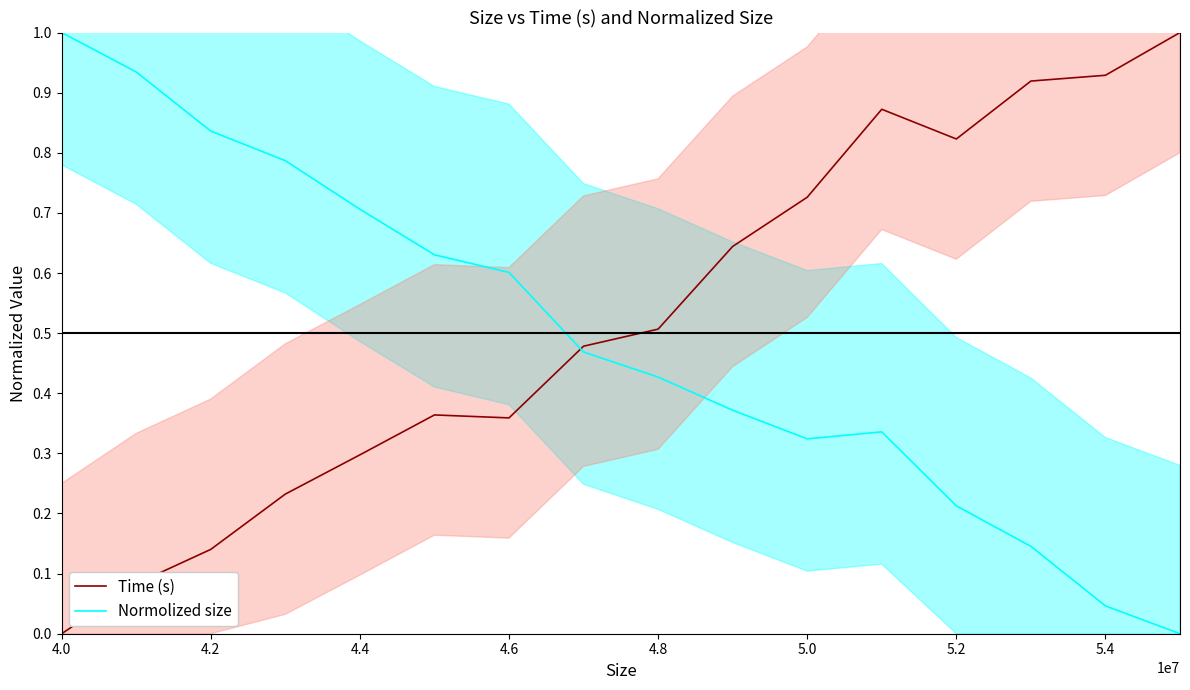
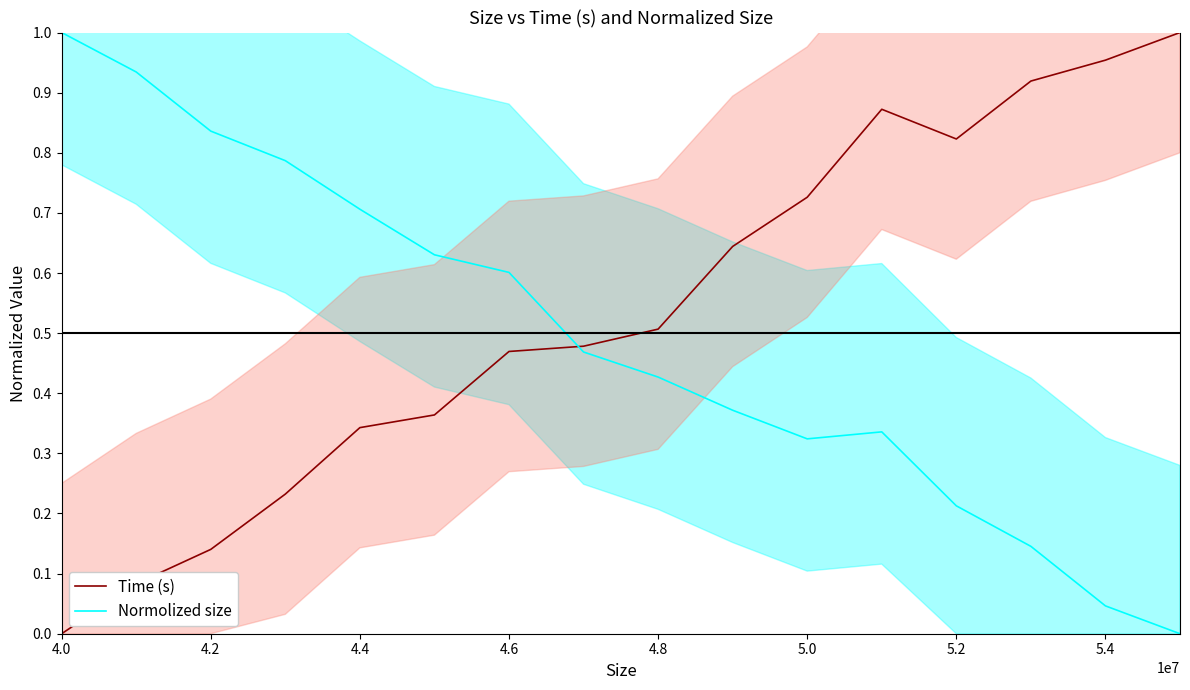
  {
    "Time (s)": {
      "4.0": 0.00,
      "4.2": 0.14,
-     "4.4": 0.30,
-     "4.6": 0.36,
+     "4.4": 0.34,
+     "4.6": 0.47,
      "4.8": 0.51,
      "5.0": 0.73,
      "5.2": 0.82,
-     "5.4": 0.93
+     "5.4": 0.95
    }
  }
